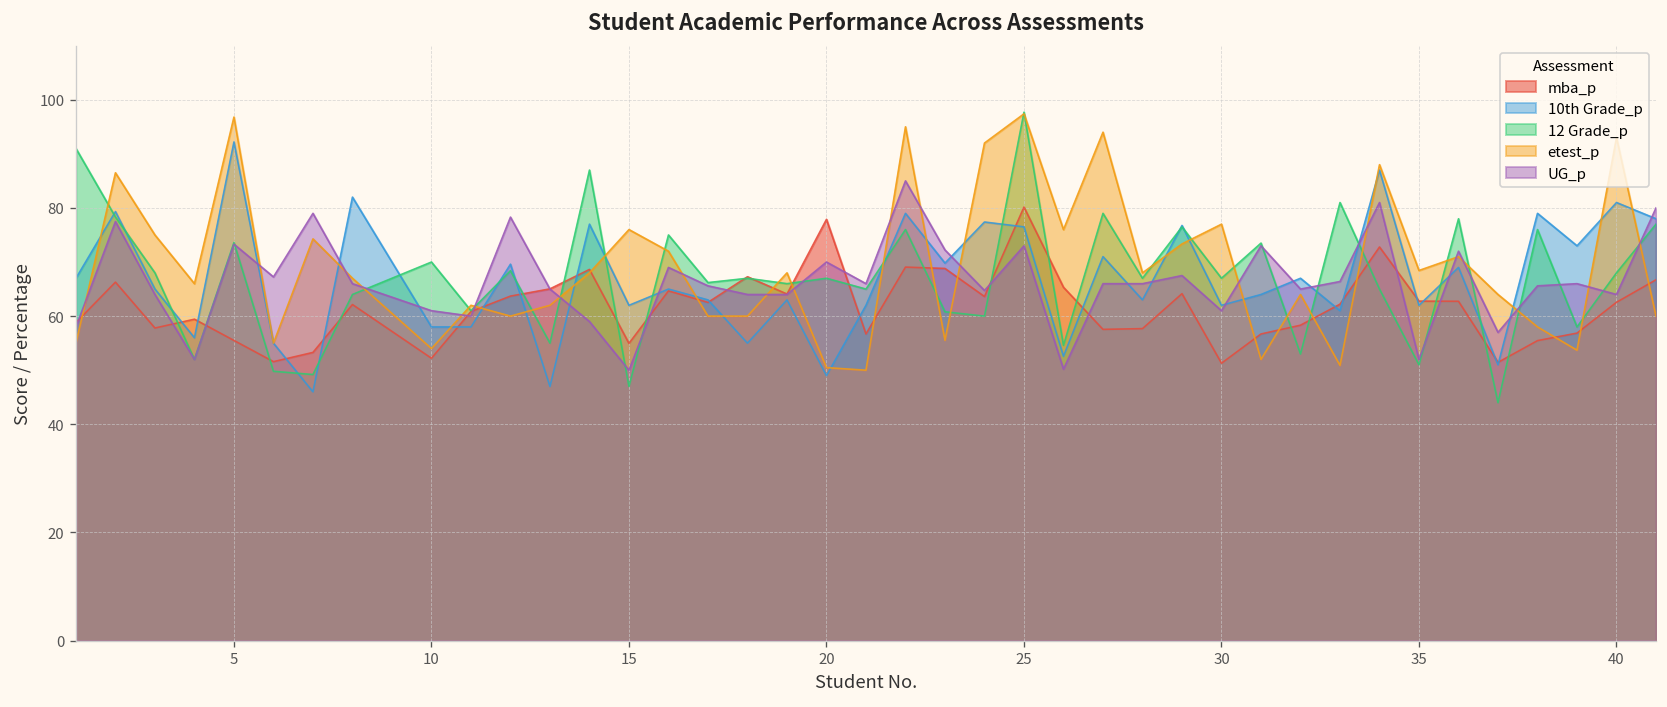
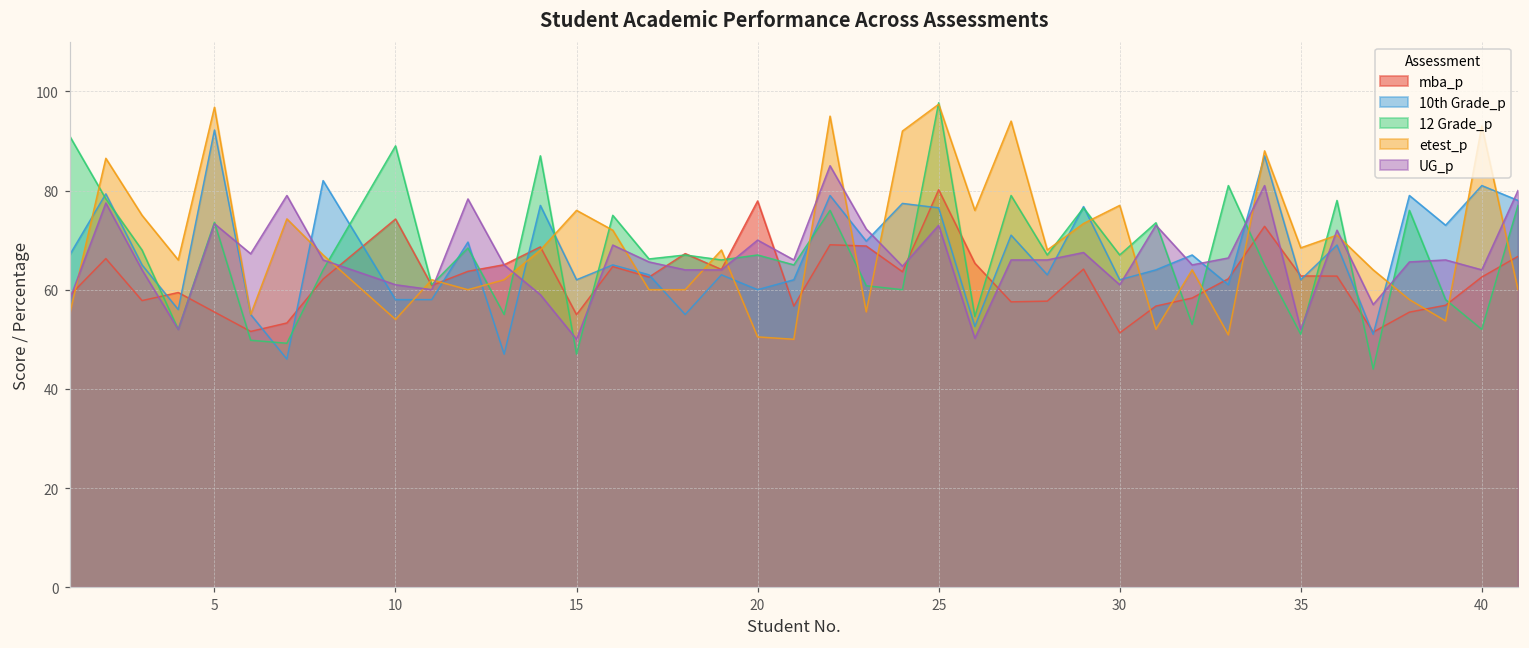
  {
    "mba_p": {
      "5": 56,
-     "10": 52,
+     "10": 74,
      "15": 55,
      "20": 78,
      "25": 80,
      "30": 51,
      "35": 63,
      "40": 63
    },
    "10th Grade_p": {
      "5": 92,
      "10": 58,
      "15": 62,
-     "20": 49,
+     "20": 60,
      "25": 77,
      "30": 62,
      "35": 62,
      "40": 81
    },
    "12 Grade_p": {
-     "10": 70,
+     "10": 89,
      "15": 47,
      "20": 67,
      "30": 67,
      "35": 51,
-     "40": 68
+     "40": 52
    },
    "etest_p": {
      "5": 97,
      "10": 54,
      "15": 76,
      "20": 50,
      "30": 77,
      "35": 68
    },
    "UG_p": {
      "10": 61,
      "15": 50,
      "20": 70,
      "25": 73,
      "30": 61,
      "35": 52,
      "40": 64
    }
  }
